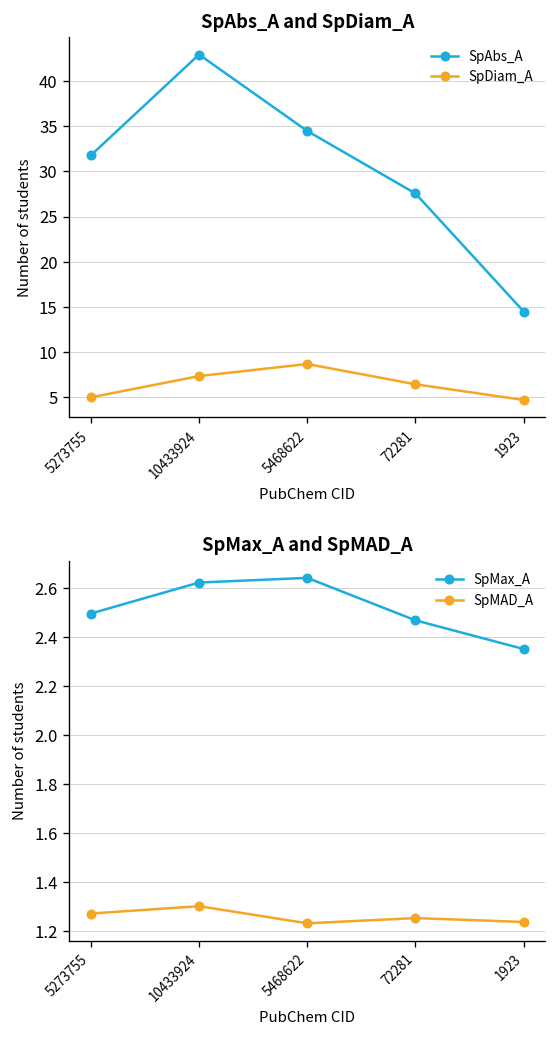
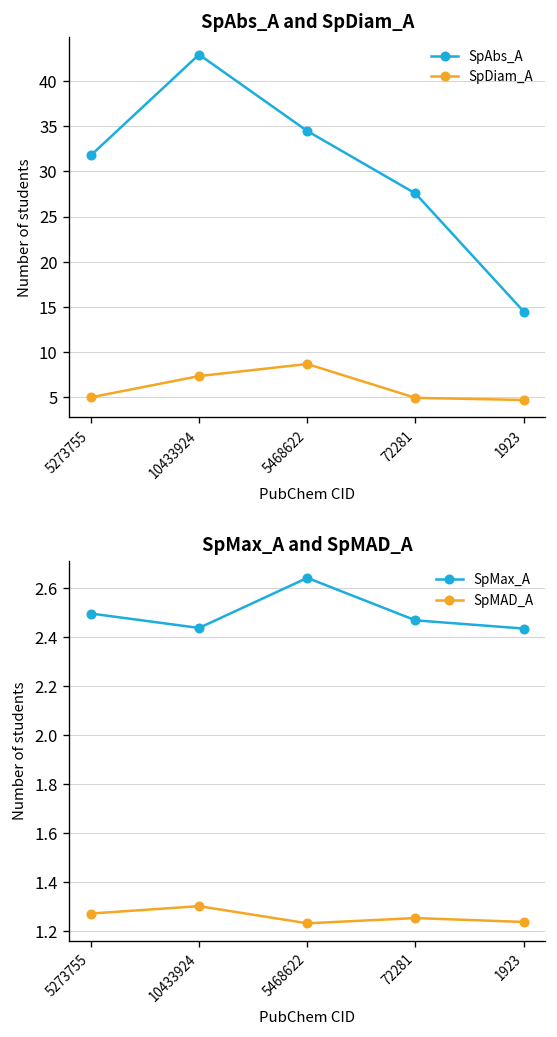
  {
    "SpAbs_A and SpDiam_A": {
      "SpAbs_A": {
        "5273755": 32,
        "10433924": 43,
        "5468622": 34,
        "72281": 28,
        "1923": 14
      },
      "SpDiam_A": {
        "5273755": 5,
        "10433924": 7,
        "5468622": 9,
-       "72281": 6,
+       "72281": 5,
        "1923": 5
      }
    },
    "SpMax_A and SpMAD_A": {
      "SpMax_A": {
        "5273755": 2.50,
-       "10433924": 2.62,
+       "10433924": 2.44,
        "5468622": 2.64,
        "72281": 2.47,
-       "1923": 2.35
+       "1923": 2.43
      },
      "SpMAD_A": {
        "5273755": 1.27,
        "10433924": 1.30,
        "5468622": 1.23,
        "72281": 1.25,
        "1923": 1.24
      }
    }
  }
